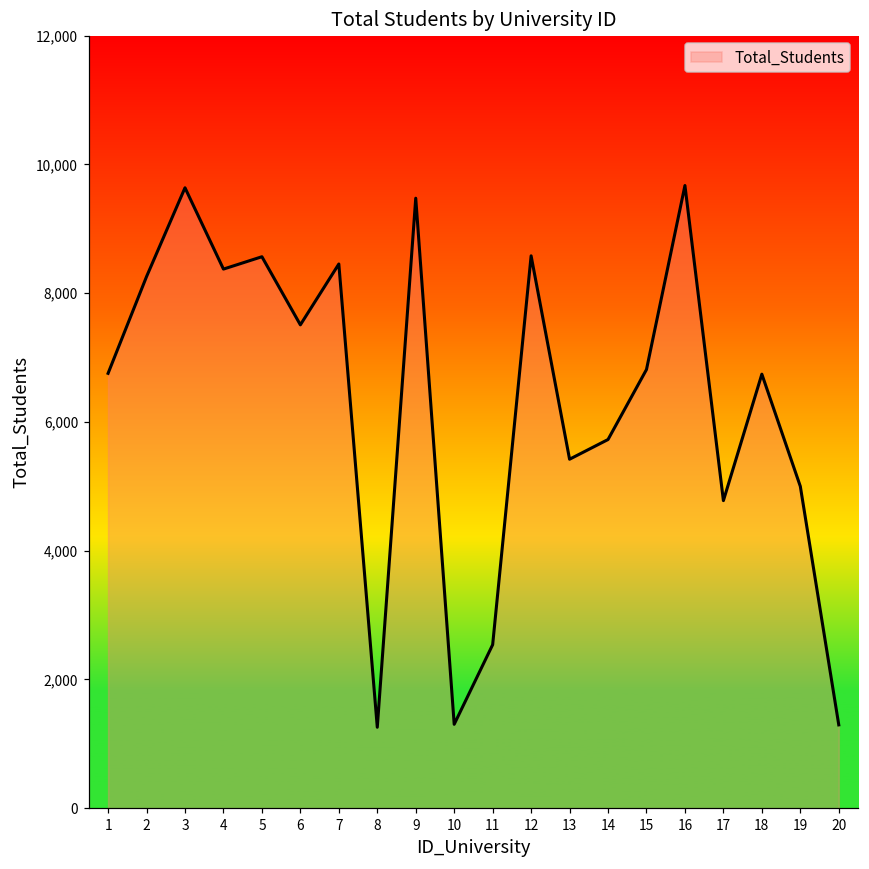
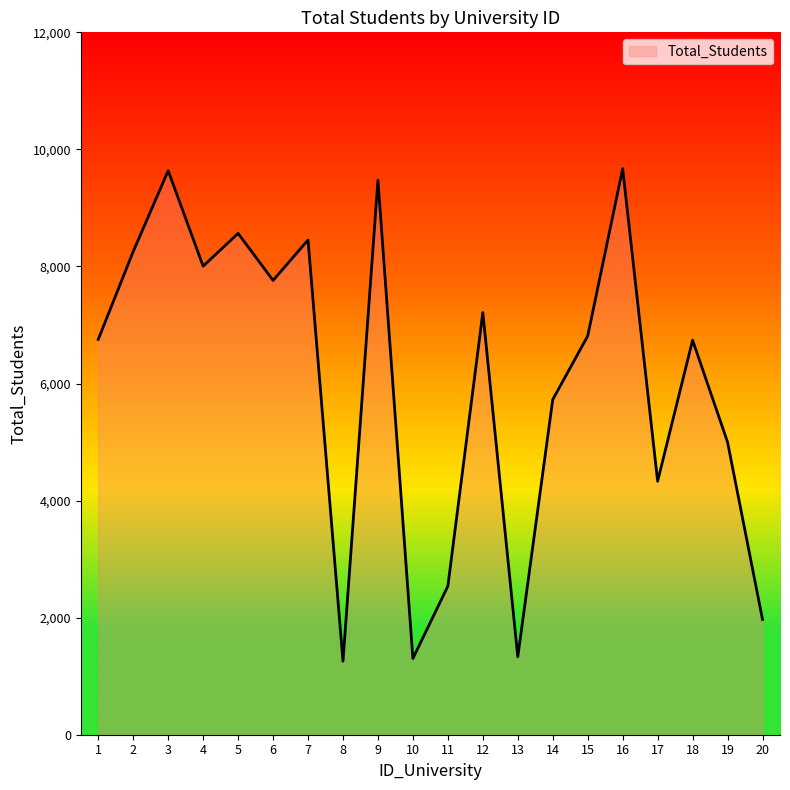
  {
    "1": "6,800",
    "2": "8,300",
    "3": "9,600",
-   "4": "8,400",
+   "4": "8,000",
    "5": "8,600",
-   "6": "7,500",
+   "6": "7,800",
    "7": "8,500",
    "8": "1,300",
    "9": "9,500",
    "10": "1,300",
    "11": "2,500",
-   "12": "8,600",
-   "13": "5,400",
+   "12": "7,200",
+   "13": "1,300",
    "14": "5,700",
    "15": "6,800",
    "16": "9,700",
-   "17": "4,800",
+   "17": "4,300",
    "18": "6,700",
    "19": "5,000",
-   "20": "1,300"
+   "20": "2,000"
  }
